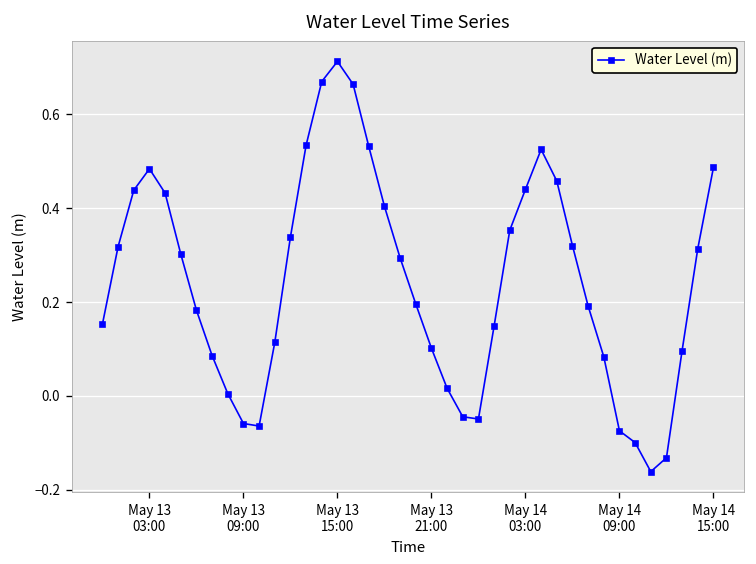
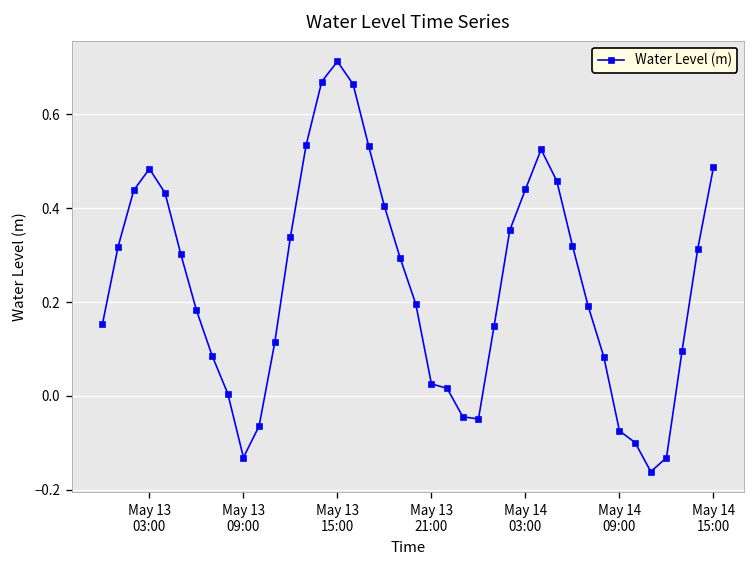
  {
    "May 13 03:00": 0.48,
-   "May 13 09:00": -0.06,
+   "May 13 09:00": -0.13,
    "May 13 15:00": 0.71,
-   "May 13 21:00": 0.10,
+   "May 13 21:00": 0.03,
    "May 14 03:00": 0.44,
    "May 14 09:00": -0.07,
    "May 14 15:00": 0.49
  }
